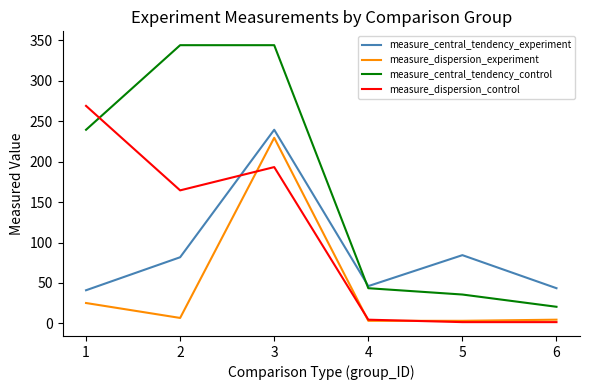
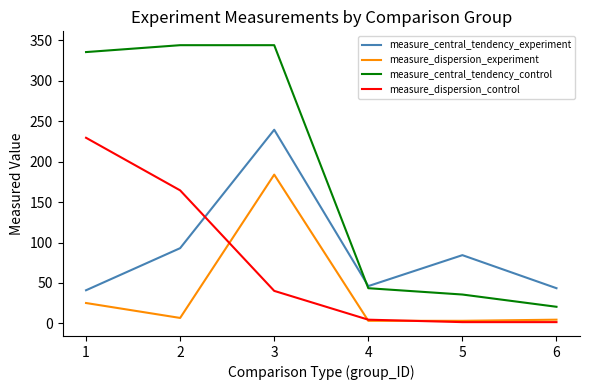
  {
    "measure_central_tendency_experiment": {
      "1": 40,
-     "2": 80,
+     "2": 90,
      "3": 240,
      "5": 80,
      "6": 40
    },
    "measure_dispersion_experiment": {
      "1": 30,
      "2": 10,
-     "3": 230
+     "3": 180
    },
    "measure_central_tendency_control": {
-     "1": 240,
+     "1": 340,
      "2": 340,
      "3": 340,
      "5": 40,
      "6": 20
    },
    "measure_dispersion_control": {
-     "1": 270,
+     "1": 230,
      "2": 160,
-     "3": 190
+     "3": 40
    }
  }
